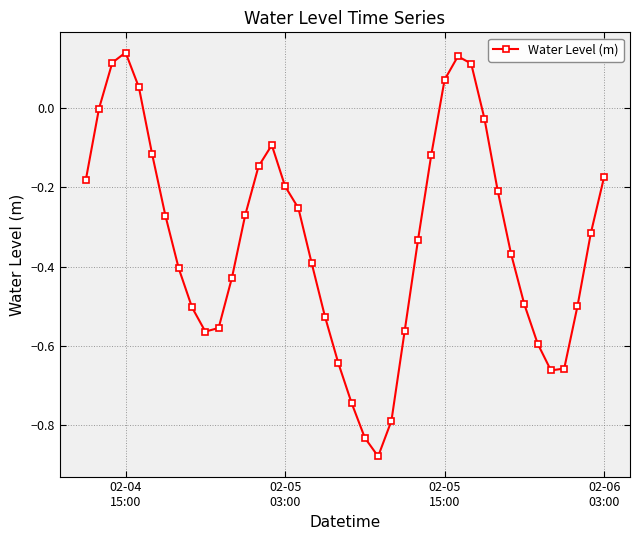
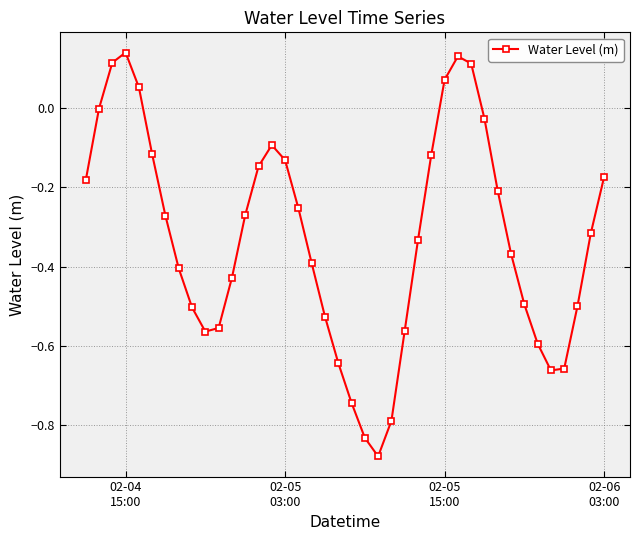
  {
    "02-04 15:00": 0.14,
-   "02-05 03:00": -0.20,
+   "02-05 03:00": -0.13,
    "02-05 15:00": 0.07,
    "02-06 03:00": -0.17
  }
